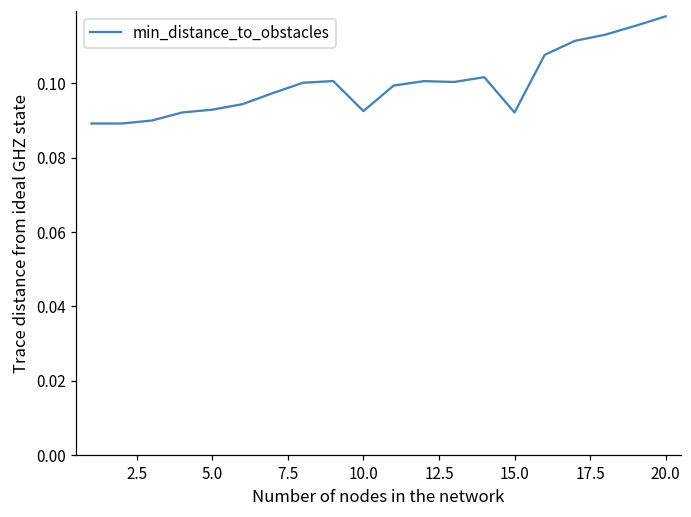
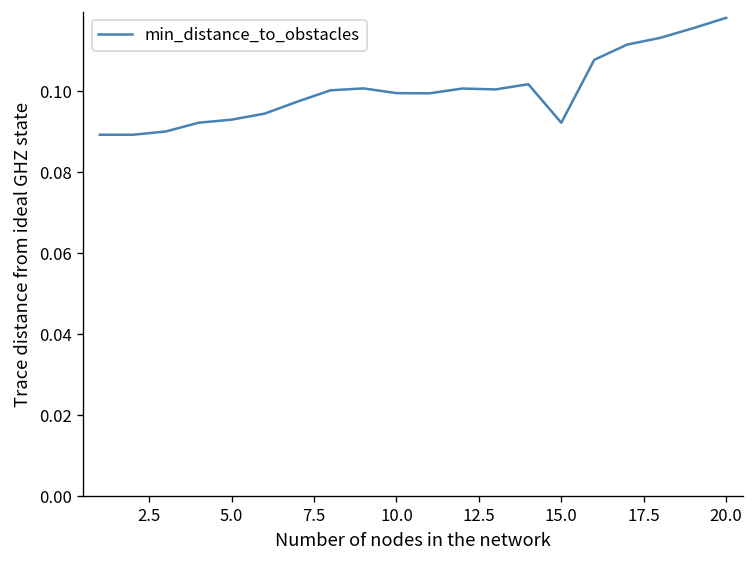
  {
    "5.0": 0.093,
-   "10.0": 0.093,
+   "10.0": 0.099,
    "15.0": 0.092,
    "20.0": 0.118
  }
